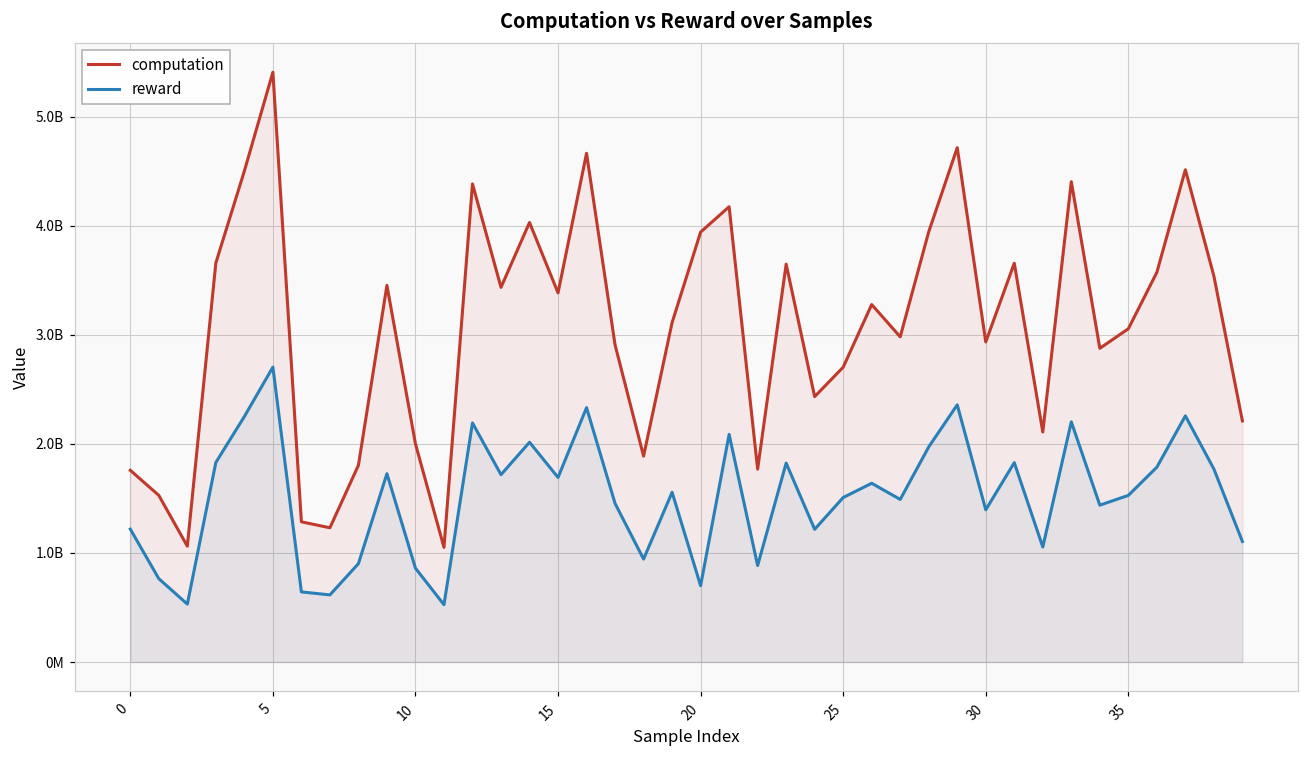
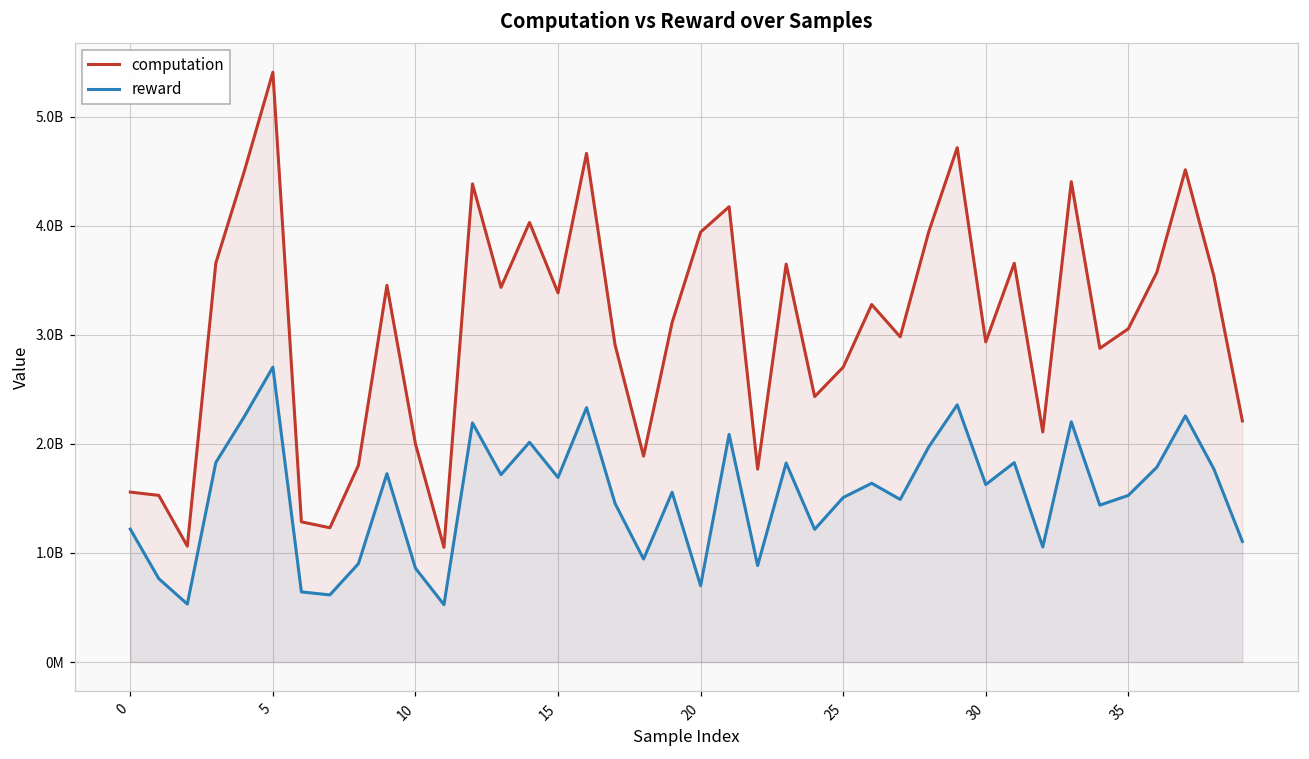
  {
    "computation": {
-     "0": 1800000000,
+     "0": 1600000000,
      "5": 5400000000,
      "10": 2000000000,
      "15": 3400000000,
      "20": 3900000000,
      "25": 2700000000,
      "30": 2900000000,
      "35": 3100000000
    },
    "reward": {
      "0": 1200000000,
      "5": 2700000000,
      "10": 900000000,
      "15": 1700000000,
      "20": 700000000,
      "25": 1500000000,
-     "30": 1400000000,
+     "30": 1600000000,
      "35": 1500000000
    }
  }
